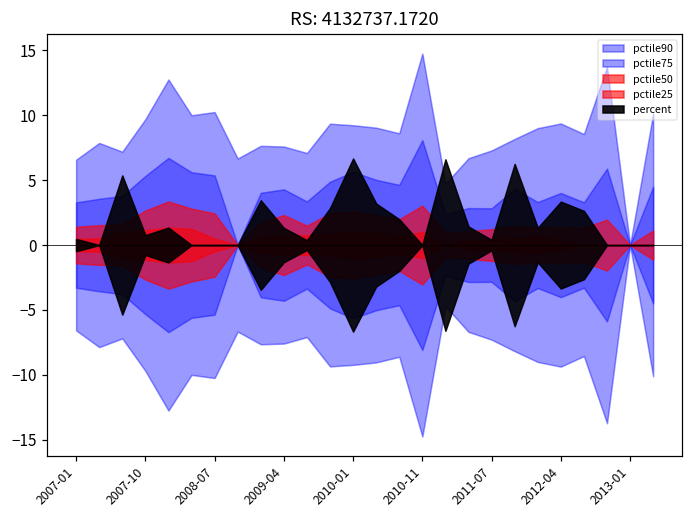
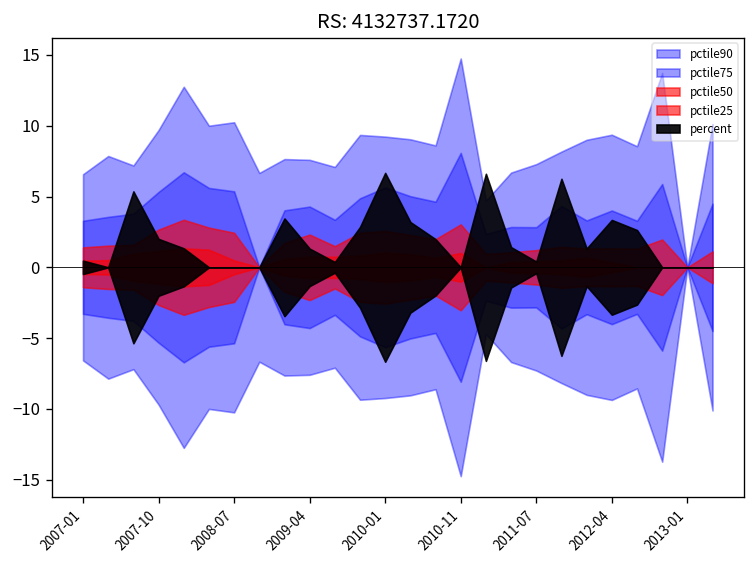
  {
    "percent": {
-     "2007-10": 0.8
+     "2007-10": 2.0
    }
  }
